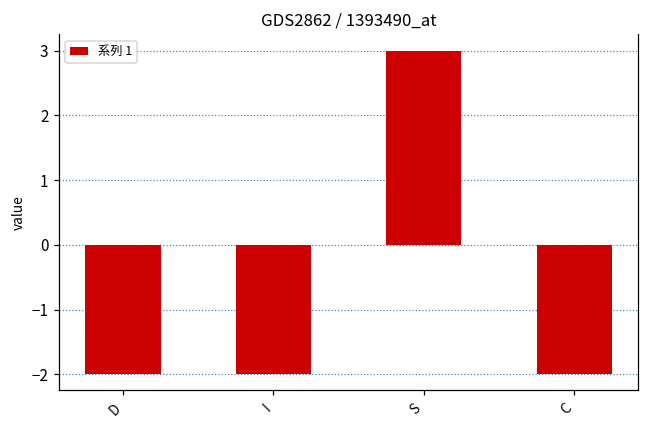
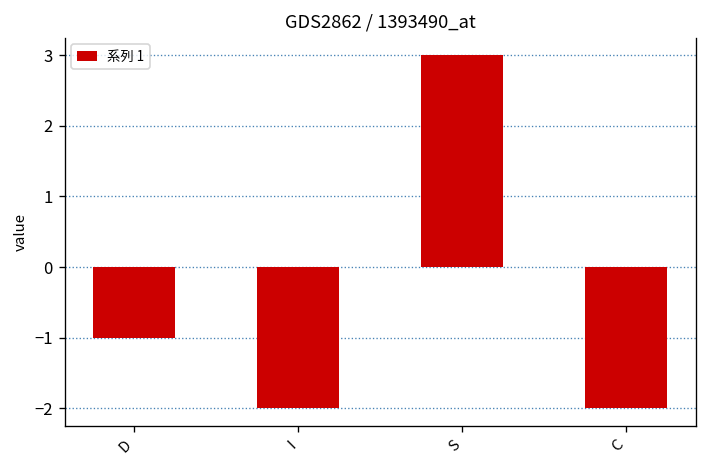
  {
-   "D": -2,
+   "D": -1,
    "I": -2,
    "S": 3,
    "C": -2
  }
